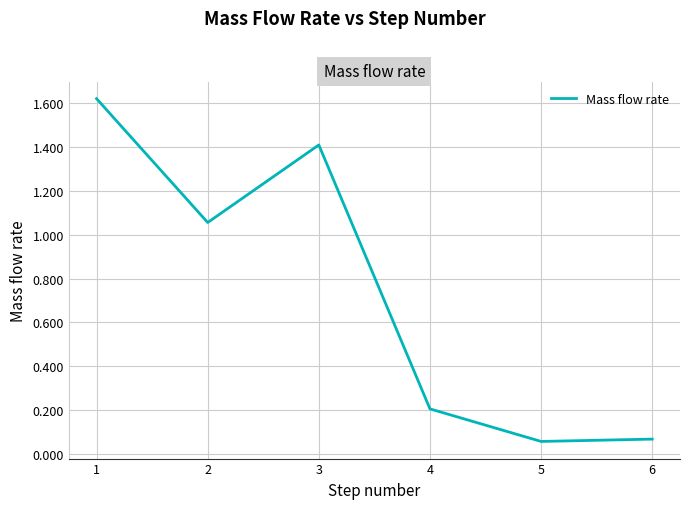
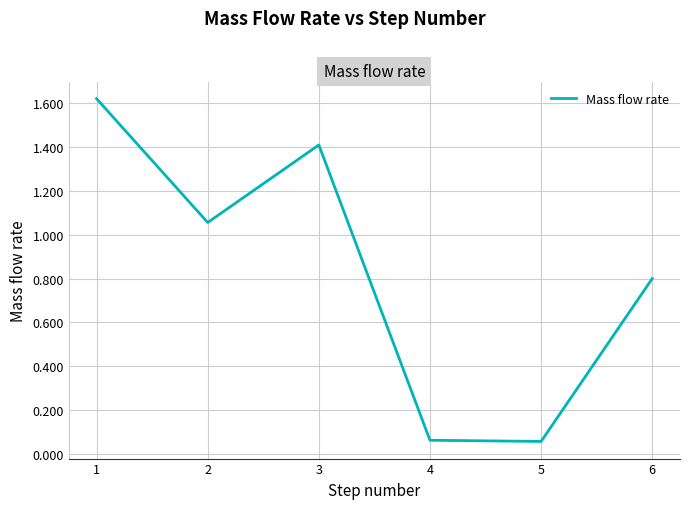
  {
    "1": 1.62,
    "2": 1.06,
    "3": 1.41,
-   "4": 0.20,
+   "4": 0.06,
    "5": 0.06,
-   "6": 0.07
+   "6": 0.80
  }
